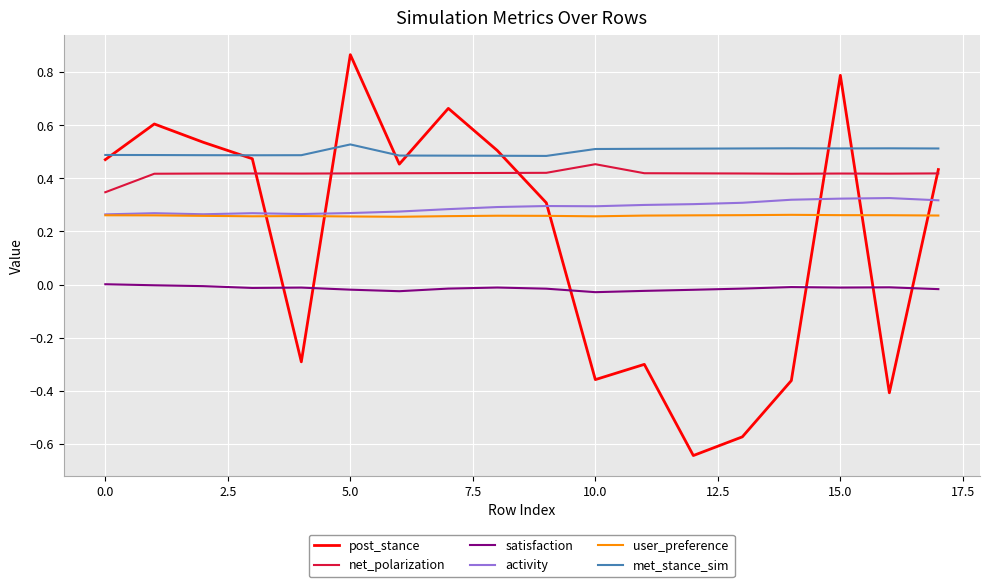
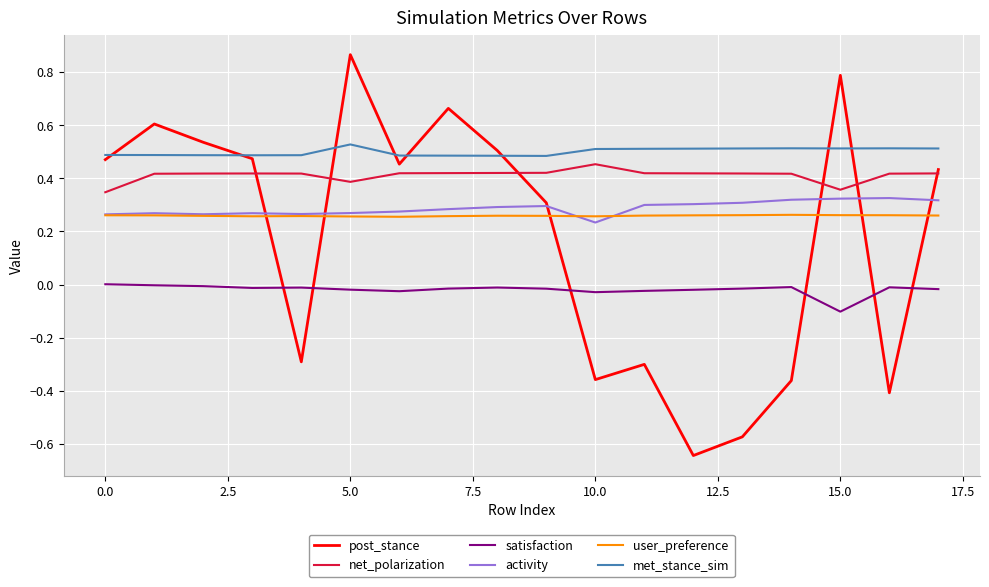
  {
    "post_stance": {
      "0.0": 0.47,
      "5.0": 0.86,
      "10.0": -0.36,
      "15.0": 0.79
    },
    "net_polarization": {
      "0.0": 0.35,
-     "5.0": 0.42,
+     "5.0": 0.39,
      "10.0": 0.45,
-     "15.0": 0.42
+     "15.0": 0.36
    },
    "satisfaction": {
      "0.0": 0.00,
      "5.0": -0.02,
      "10.0": -0.03,
-     "15.0": -0.01
+     "15.0": -0.10
    },
    "activity": {
      "5.0": 0.27,
-     "10.0": 0.29,
+     "10.0": 0.23,
      "15.0": 0.32
    },
    "user_preference": {
      "5.0": 0.26,
      "10.0": 0.26,
      "15.0": 0.26
    },
    "met_stance_sim": {
      "0.0": 0.49,
      "5.0": 0.53,
      "10.0": 0.51,
      "15.0": 0.51
    }
  }
